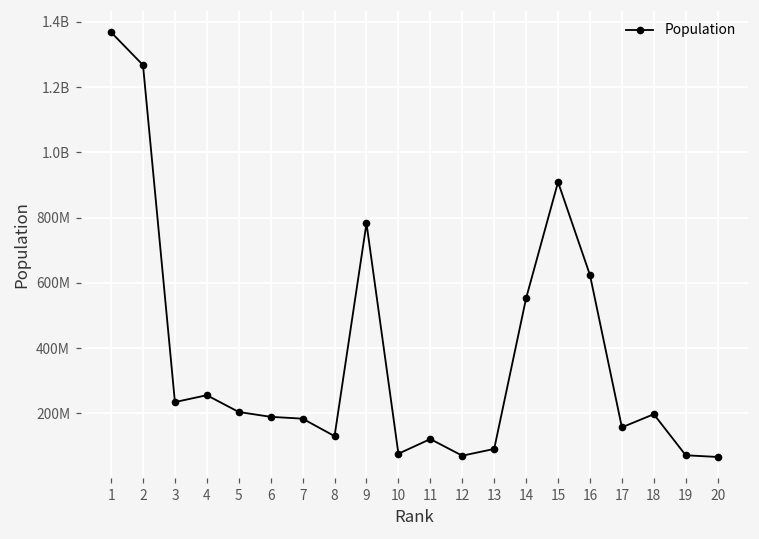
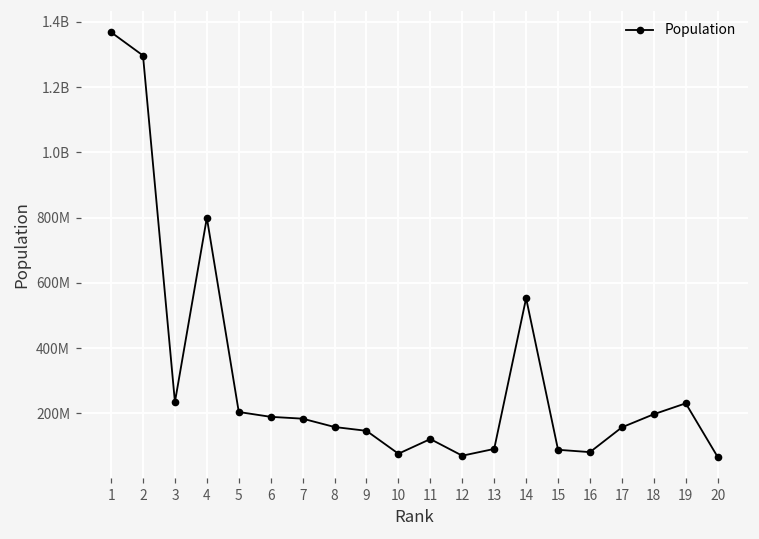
  {
    "1": 1370000000,
-   "2": 1270000000,
+   "2": 1300000000,
    "3": 230000000,
-   "4": 260000000,
+   "4": 800000000,
    "5": 200000000,
    "6": 190000000,
    "7": 180000000,
-   "8": 130000000,
-   "9": 780000000,
+   "8": 160000000,
+   "9": 150000000,
    "10": 80000000,
    "11": 120000000,
    "12": 70000000,
    "13": 90000000,
    "14": 550000000,
-   "15": 910000000,
-   "16": 620000000,
+   "15": 90000000,
+   "16": 80000000,
    "17": 160000000,
    "18": 200000000,
-   "19": 70000000,
+   "19": 230000000,
    "20": 70000000
  }
